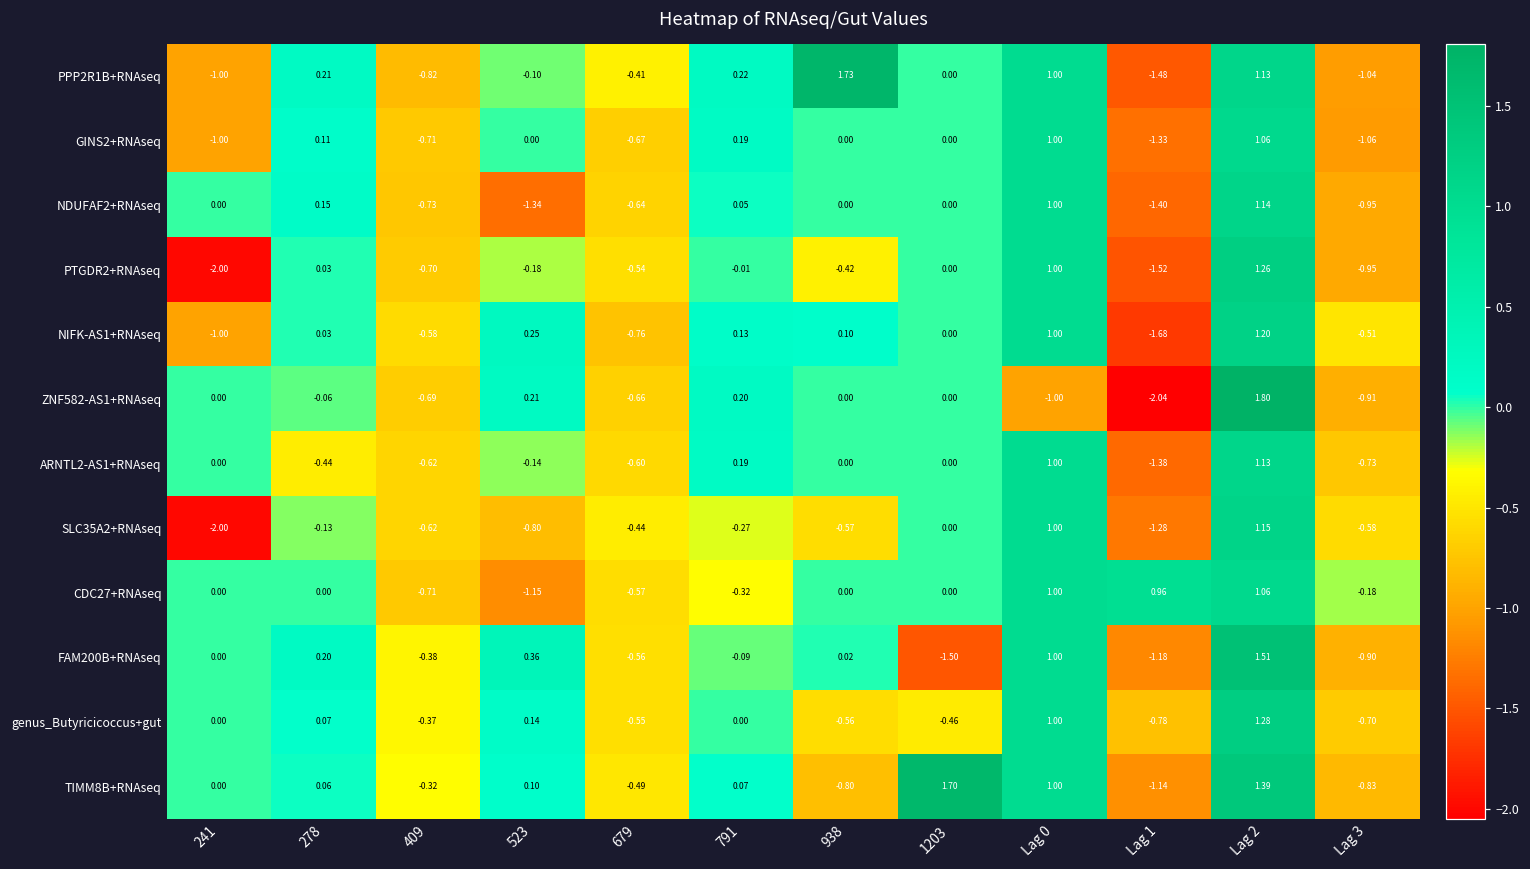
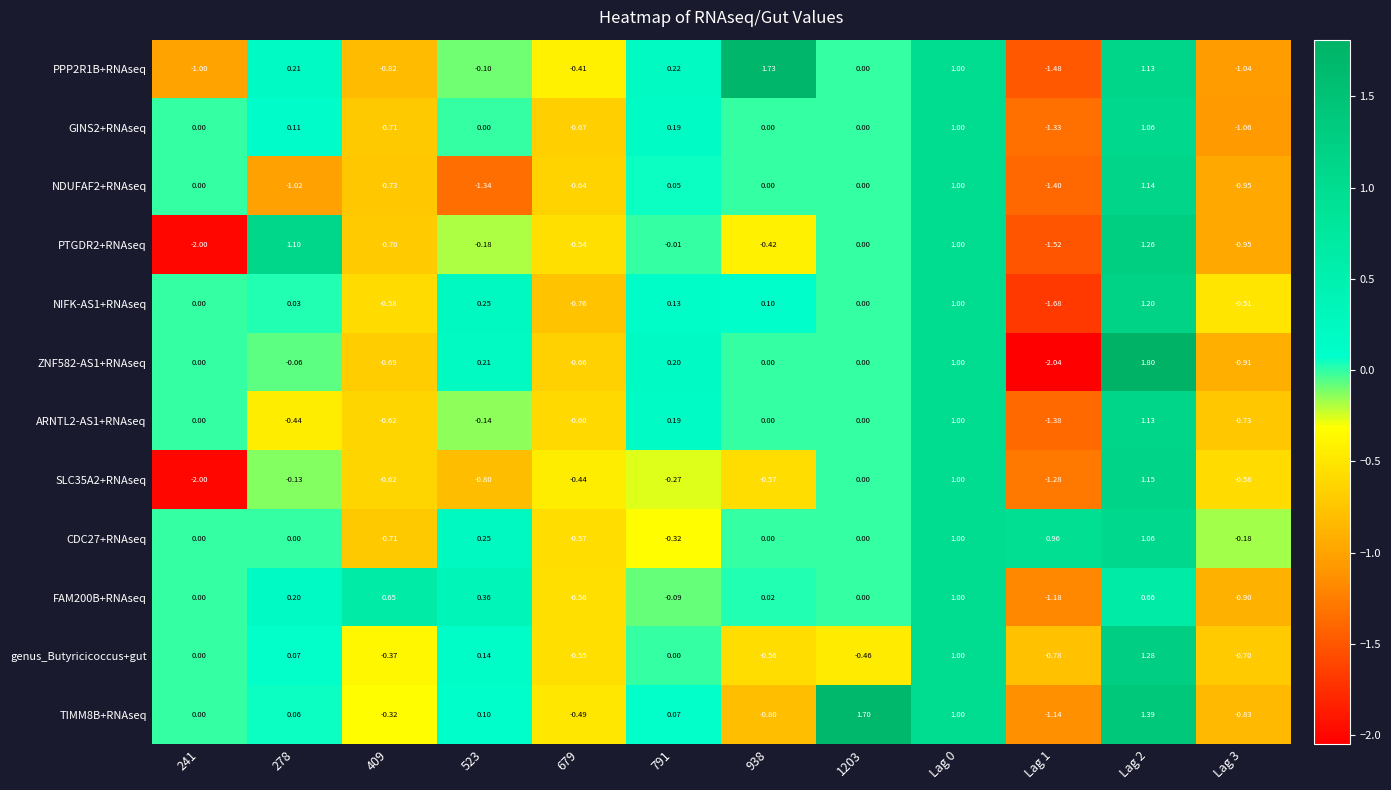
  {
    "PPP2R1B+RNAseq": {
      "241": -1.00,
      "278": 0.21,
      "409": -0.82,
      "523": -0.10,
      "679": -0.41,
      "791": 0.22,
      "938": 1.73,
      "1203": 0.00,
      "Lag 0": 1.00,
      "Lag 1": -1.48,
      "Lag 2": 1.13,
      "Lag 3": -1.04
    },
    "GINS2+RNAseq": {
-     "241": -1.00,
+     "241": 0.00,
      "278": 0.11,
      "409": -0.71,
      "523": 0.00,
      "679": -0.67,
      "791": 0.19,
      "938": 0.00,
      "1203": 0.00,
      "Lag 0": 1.00,
      "Lag 1": -1.33,
      "Lag 2": 1.06,
      "Lag 3": -1.06
    },
    "NDUFAF2+RNAseq": {
      "241": 0.00,
-     "278": 0.15,
+     "278": -1.02,
      "409": -0.73,
      "523": -1.34,
      "679": -0.64,
      "791": 0.05,
      "938": 0.00,
      "1203": 0.00,
      "Lag 0": 1.00,
      "Lag 1": -1.40,
      "Lag 2": 1.14,
      "Lag 3": -0.95
    },
    "PTGDR2+RNAseq": {
      "241": -2.00,
-     "278": 0.03,
+     "278": 1.10,
      "409": -0.70,
      "523": -0.18,
      "679": -0.54,
      "791": -0.01,
      "938": -0.42,
      "1203": 0.00,
      "Lag 0": 1.00,
      "Lag 1": -1.52,
      "Lag 2": 1.26,
      "Lag 3": -0.95
    },
    "NIFK-AS1+RNAseq": {
-     "241": -1.00,
+     "241": 0.00,
      "278": 0.03,
      "409": -0.58,
      "523": 0.25,
      "679": -0.76,
      "791": 0.13,
      "938": 0.10,
      "1203": 0.00,
      "Lag 0": 1.00,
      "Lag 1": -1.68,
      "Lag 2": 1.20,
      "Lag 3": -0.51
    },
    "ZNF582-AS1+RNAseq": {
      "241": 0.00,
      "278": -0.06,
      "409": -0.69,
      "523": 0.21,
      "679": -0.66,
      "791": 0.20,
      "938": 0.00,
      "1203": 0.00,
-     "Lag 0": -1.00,
+     "Lag 0": 1.00,
      "Lag 1": -2.04,
      "Lag 2": 1.80,
      "Lag 3": -0.91
    },
    "ARNTL2-AS1+RNAseq": {
      "241": 0.00,
      "278": -0.44,
      "409": -0.62,
      "523": -0.14,
      "679": -0.60,
      "791": 0.19,
      "938": 0.00,
      "1203": 0.00,
      "Lag 0": 1.00,
      "Lag 1": -1.38,
      "Lag 2": 1.13,
      "Lag 3": -0.73
    },
    "SLC35A2+RNAseq": {
      "241": -2.00,
      "278": -0.13,
      "409": -0.62,
      "523": -0.80,
      "679": -0.44,
      "791": -0.27,
      "938": -0.57,
      "1203": 0.00,
      "Lag 0": 1.00,
      "Lag 1": -1.28,
      "Lag 2": 1.15,
      "Lag 3": -0.58
    },
    "CDC27+RNAseq": {
      "241": 0.00,
      "278": 0.00,
      "409": -0.71,
-     "523": -1.15,
+     "523": 0.25,
      "679": -0.57,
      "791": -0.32,
      "938": 0.00,
      "1203": 0.00,
      "Lag 0": 1.00,
      "Lag 1": 0.96,
      "Lag 2": 1.06,
      "Lag 3": -0.18
    },
    "FAM200B+RNAseq": {
      "241": 0.00,
      "278": 0.20,
-     "409": -0.38,
+     "409": 0.65,
      "523": 0.36,
      "679": -0.56,
      "791": -0.09,
      "938": 0.02,
-     "1203": -1.50,
+     "1203": 0.00,
      "Lag 0": 1.00,
      "Lag 1": -1.18,
-     "Lag 2": 1.51,
+     "Lag 2": 0.66,
      "Lag 3": -0.90
    },
    "genus_Butyricicoccus+gut": {
      "241": 0.00,
      "278": 0.07,
      "409": -0.37,
      "523": 0.14,
      "679": -0.55,
      "791": 0.00,
      "938": -0.56,
      "1203": -0.46,
      "Lag 0": 1.00,
      "Lag 1": -0.78,
      "Lag 2": 1.28,
      "Lag 3": -0.70
    },
    "TIMM8B+RNAseq": {
      "241": 0.00,
      "278": 0.06,
      "409": -0.32,
      "523": 0.10,
      "679": -0.49,
      "791": 0.07,
      "938": -0.80,
      "1203": 1.70,
      "Lag 0": 1.00,
      "Lag 1": -1.14,
      "Lag 2": 1.39,
      "Lag 3": -0.83
    }
  }
